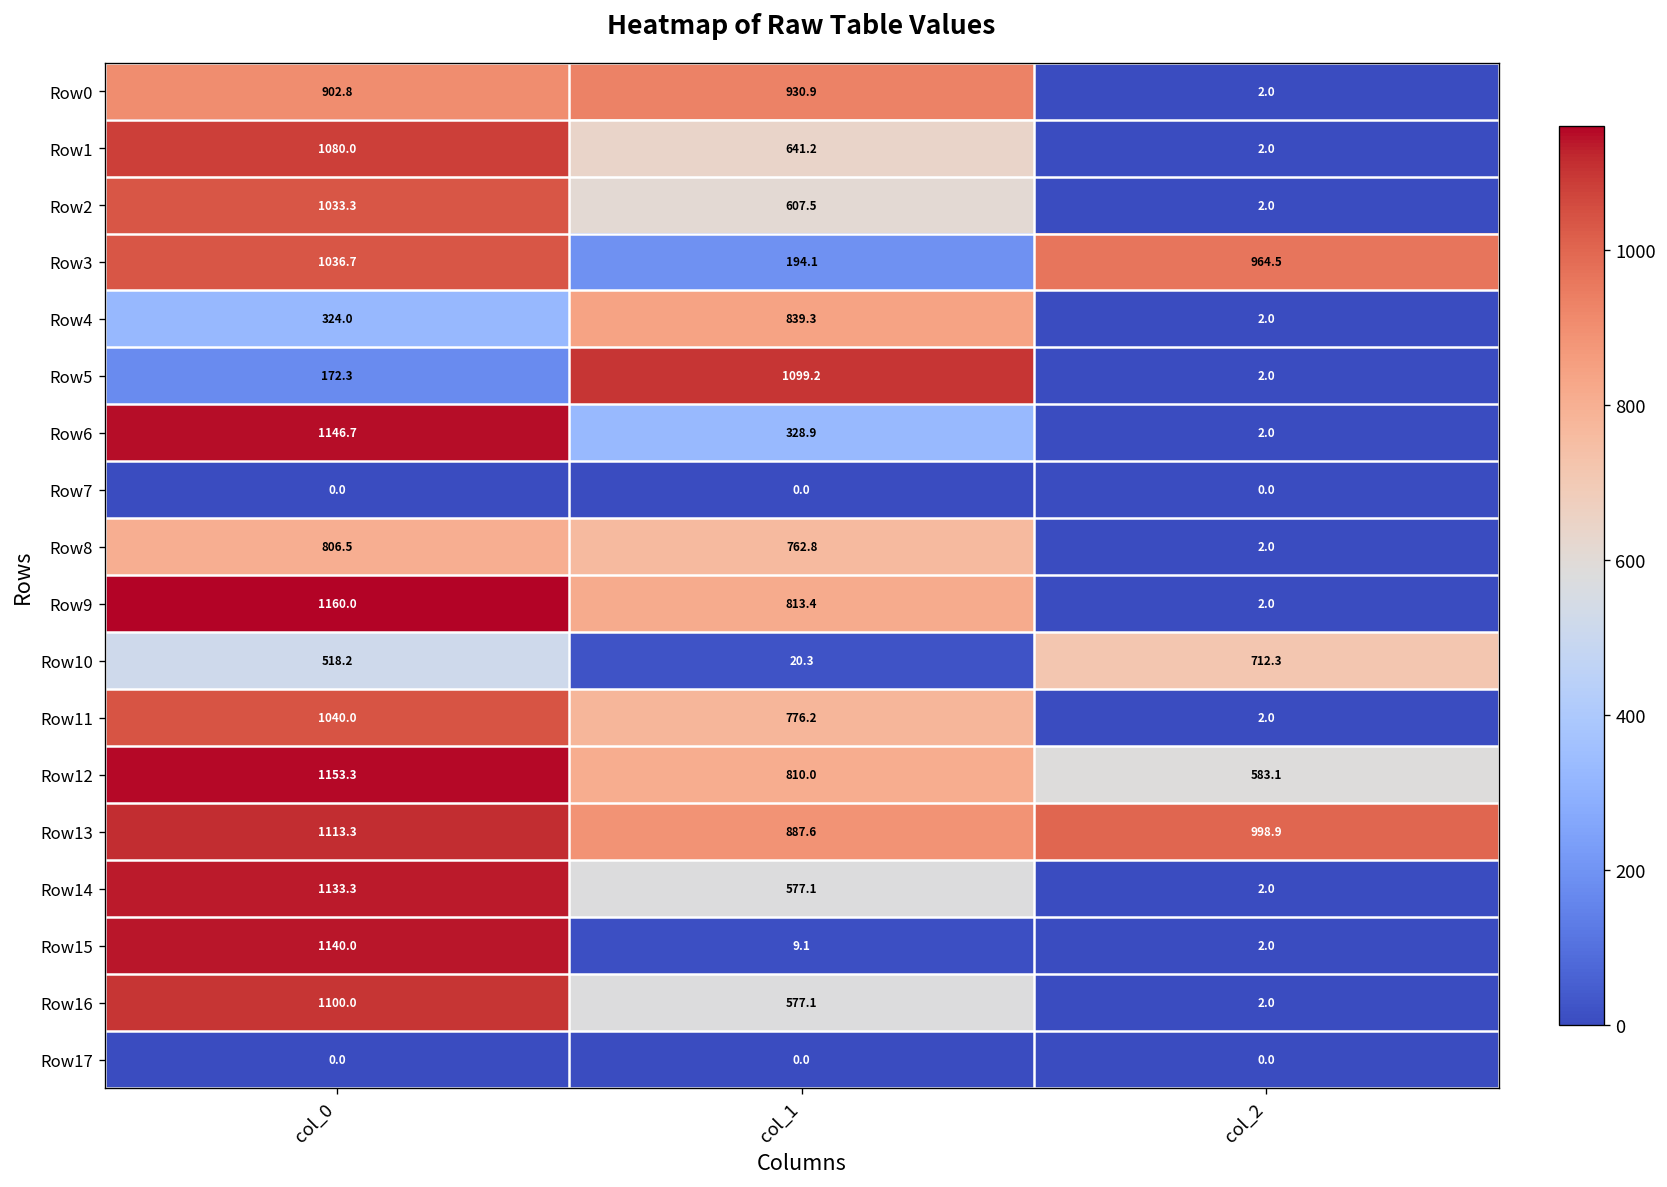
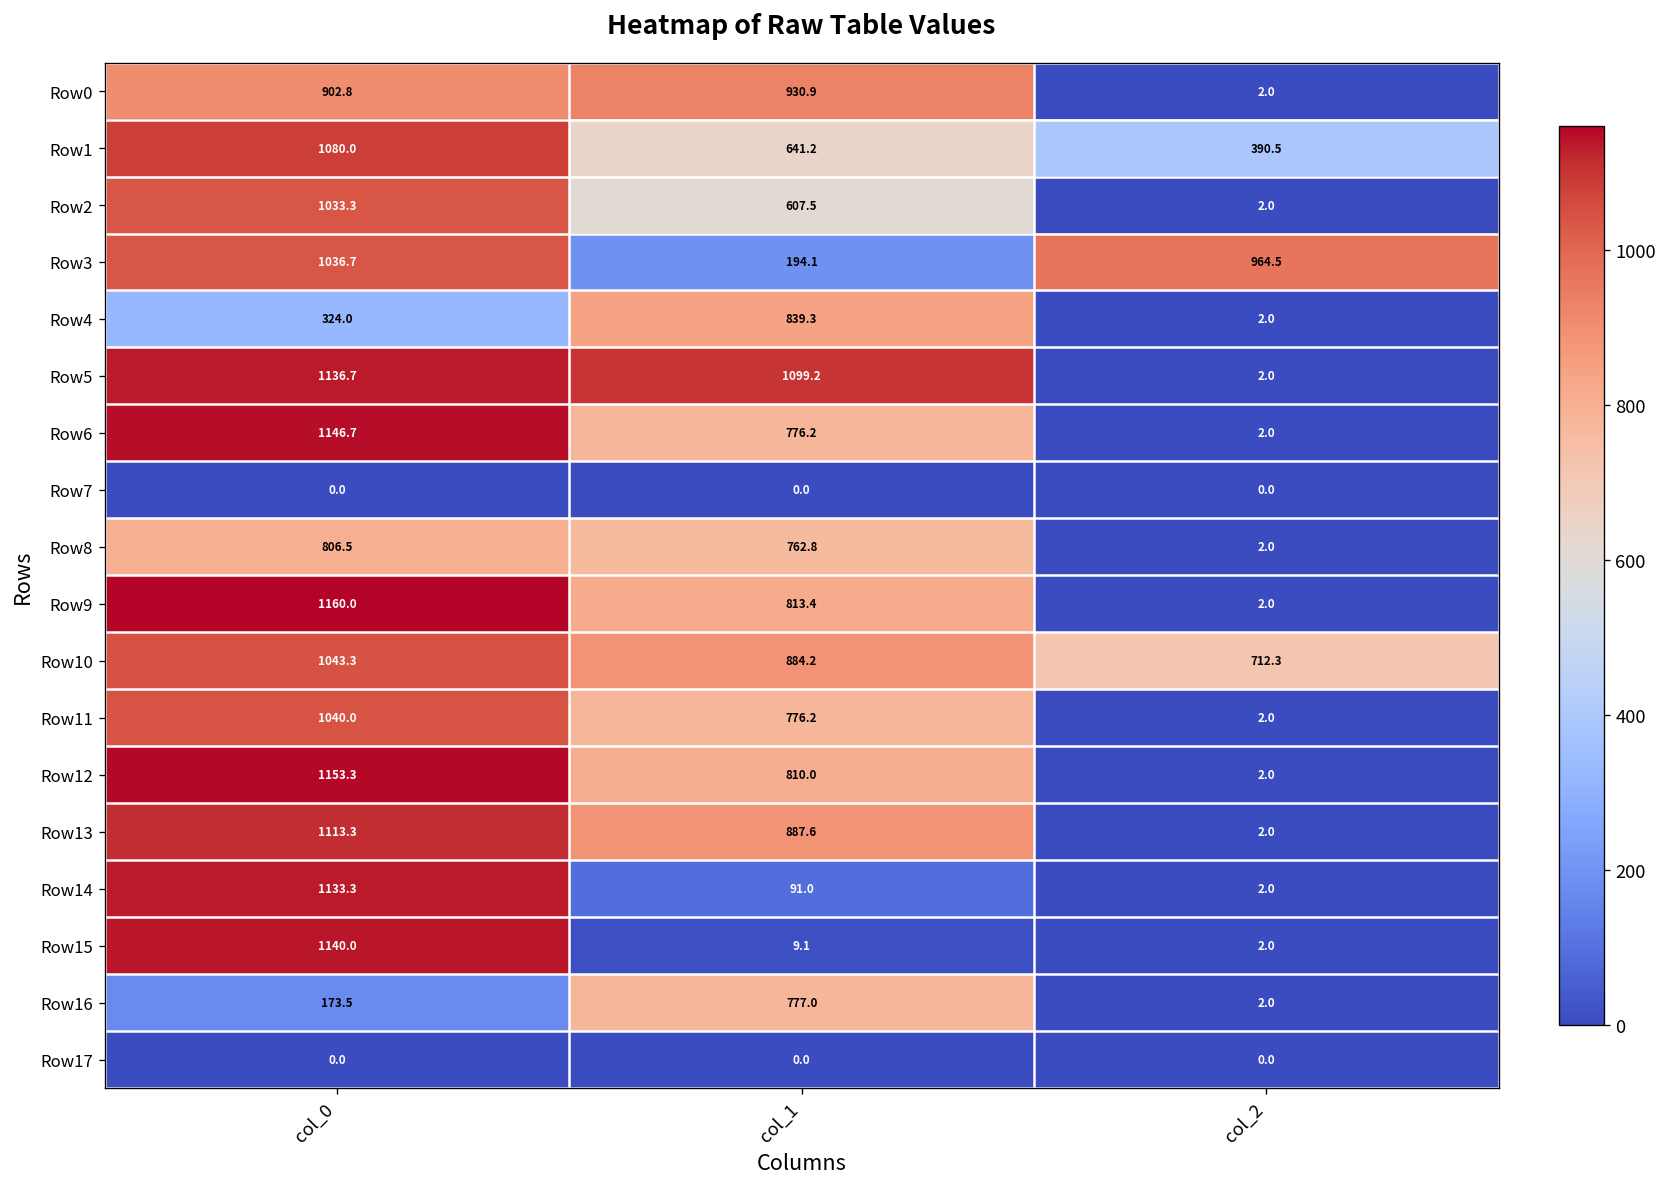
  {
    "Row0": {
      "col_0": 902.8,
      "col_1": 930.9,
      "col_2": 2.0
    },
    "Row1": {
      "col_0": 1080.0,
      "col_1": 641.2,
-     "col_2": 2.0
+     "col_2": 390.5
    },
    "Row2": {
      "col_0": 1033.3,
      "col_1": 607.5,
      "col_2": 2.0
    },
    "Row3": {
      "col_0": 1036.7,
      "col_1": 194.1,
      "col_2": 964.5
    },
    "Row4": {
      "col_0": 324.0,
      "col_1": 839.3,
      "col_2": 2.0
    },
    "Row5": {
-     "col_0": 172.3,
+     "col_0": 1136.7,
      "col_1": 1099.2,
      "col_2": 2.0
    },
    "Row6": {
      "col_0": 1146.7,
-     "col_1": 328.9,
+     "col_1": 776.2,
      "col_2": 2.0
    },
    "Row7": {
      "col_0": 0.0,
      "col_1": 0.0,
      "col_2": 0.0
    },
    "Row8": {
      "col_0": 806.5,
      "col_1": 762.8,
      "col_2": 2.0
    },
    "Row9": {
      "col_0": 1160.0,
      "col_1": 813.4,
      "col_2": 2.0
    },
    "Row10": {
-     "col_0": 518.2,
-     "col_1": 20.3,
+     "col_0": 1043.3,
+     "col_1": 884.2,
      "col_2": 712.3
    },
    "Row11": {
      "col_0": 1040.0,
      "col_1": 776.2,
      "col_2": 2.0
    },
    "Row12": {
      "col_0": 1153.3,
      "col_1": 810.0,
-     "col_2": 583.1
+     "col_2": 2.0
    },
    "Row13": {
      "col_0": 1113.3,
      "col_1": 887.6,
-     "col_2": 998.9
+     "col_2": 2.0
    },
    "Row14": {
      "col_0": 1133.3,
-     "col_1": 577.1,
+     "col_1": 91.0,
      "col_2": 2.0
    },
    "Row15": {
      "col_0": 1140.0,
      "col_1": 9.1,
      "col_2": 2.0
    },
    "Row16": {
-     "col_0": 1100.0,
-     "col_1": 577.1,
+     "col_0": 173.5,
+     "col_1": 777.0,
      "col_2": 2.0
    },
    "Row17": {
      "col_0": 0.0,
      "col_1": 0.0,
      "col_2": 0.0
    }
  }
